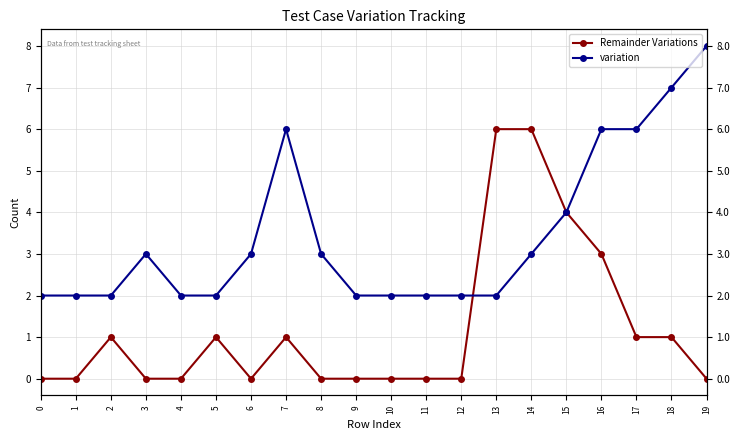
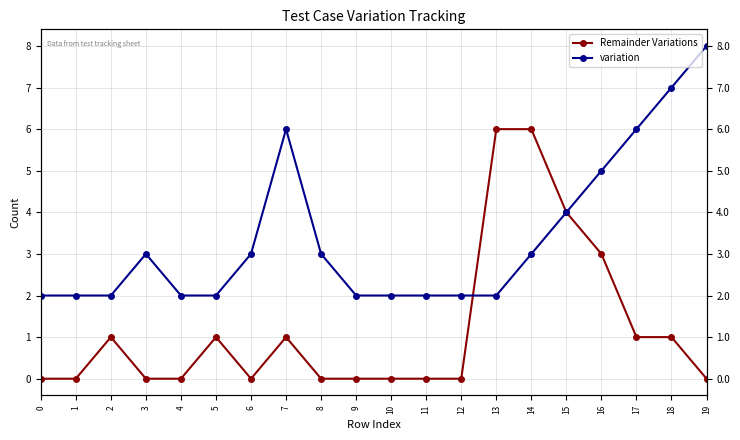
  {
    "Remainder Variations": {
      "0": 0,
      "1": 0,
      "2": 1,
      "3": 0,
      "4": 0,
      "5": 1,
      "6": 0,
      "7": 1,
      "8": 0,
      "9": 0,
      "10": 0,
      "11": 0,
      "12": 0,
      "13": 6,
      "14": 6,
      "16": 3,
      "17": 1,
      "18": 1,
      "19": 0
    },
    "variation": {
      "0": 2,
      "1": 2,
      "2": 2,
      "3": 3,
      "4": 2,
      "5": 2,
      "6": 3,
      "7": 6,
      "8": 3,
      "9": 2,
      "10": 2,
      "11": 2,
      "12": 2,
      "13": 2,
      "14": 3,
-     "16": 6,
+     "16": 5,
      "17": 6,
      "18": 7,
      "19": 8
    }
  }
